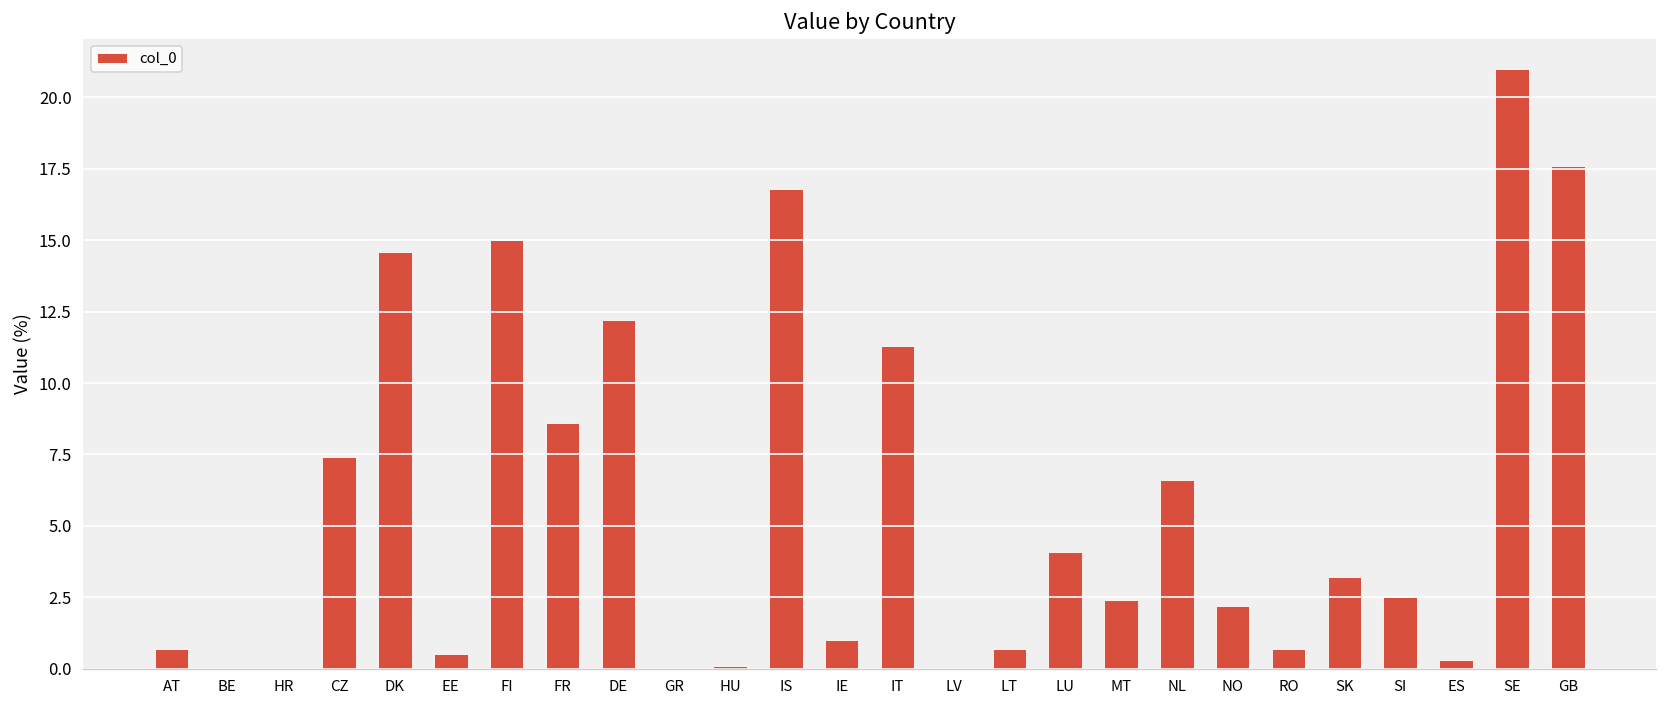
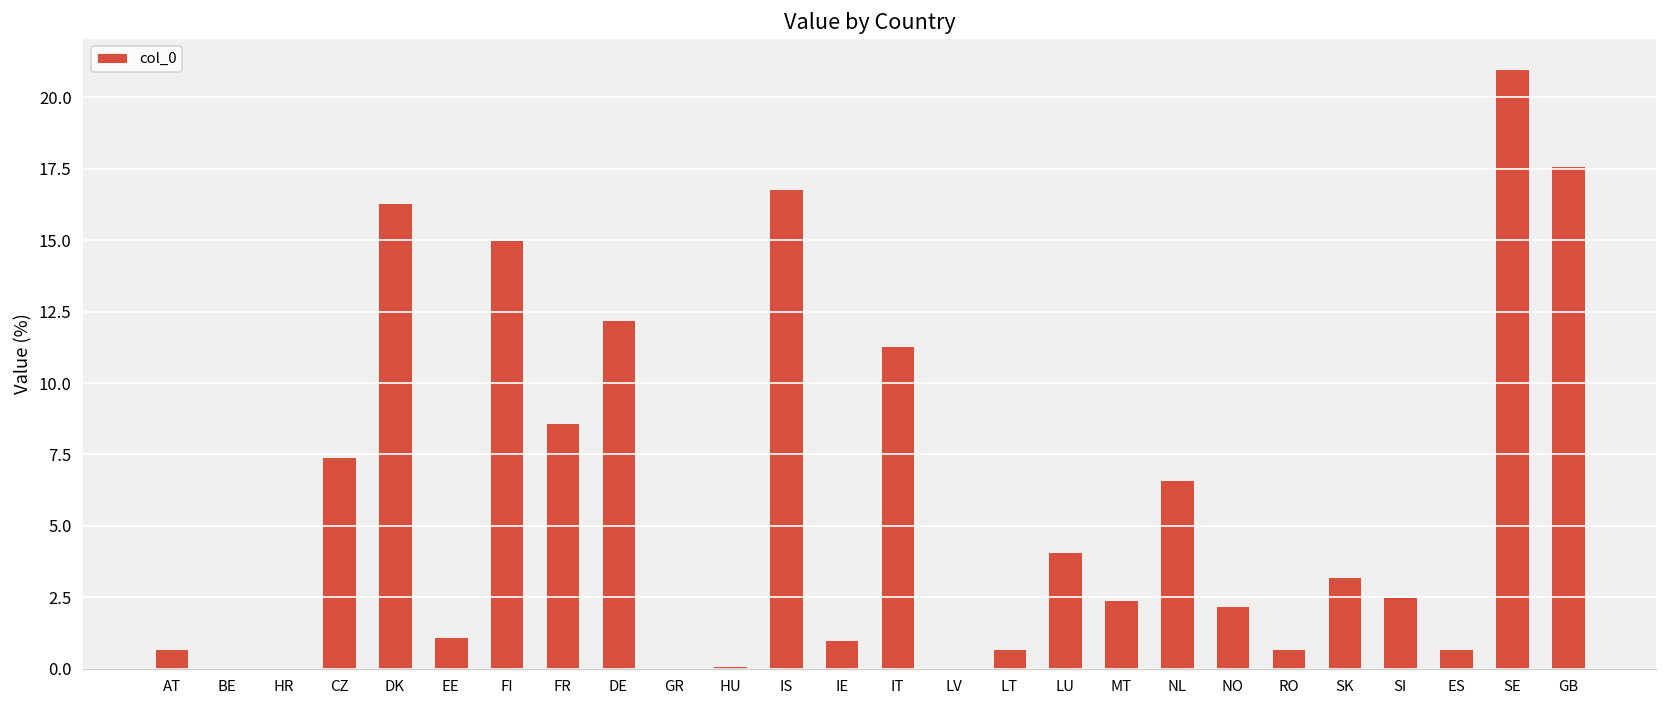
  {
    "AT": 0.7,
    "BE": 0.0,
    "HR": 0.0,
    "CZ": 7.4,
-   "DK": 14.6,
-   "EE": 0.5,
+   "DK": 16.3,
+   "EE": 1.1,
    "FI": 15.0,
    "FR": 8.6,
    "DE": 12.2,
    "GR": 0.0,
    "IS": 16.8,
    "IE": 1.0,
    "IT": 11.3,
    "LV": 0.0,
    "LT": 0.7,
    "LU": 4.1,
    "MT": 2.4,
    "NL": 6.6,
    "NO": 2.2,
    "RO": 0.7,
    "SK": 3.2,
    "SI": 2.5,
-   "ES": 0.3,
+   "ES": 0.7,
    "SE": 21.0,
    "GB": 17.6
  }
